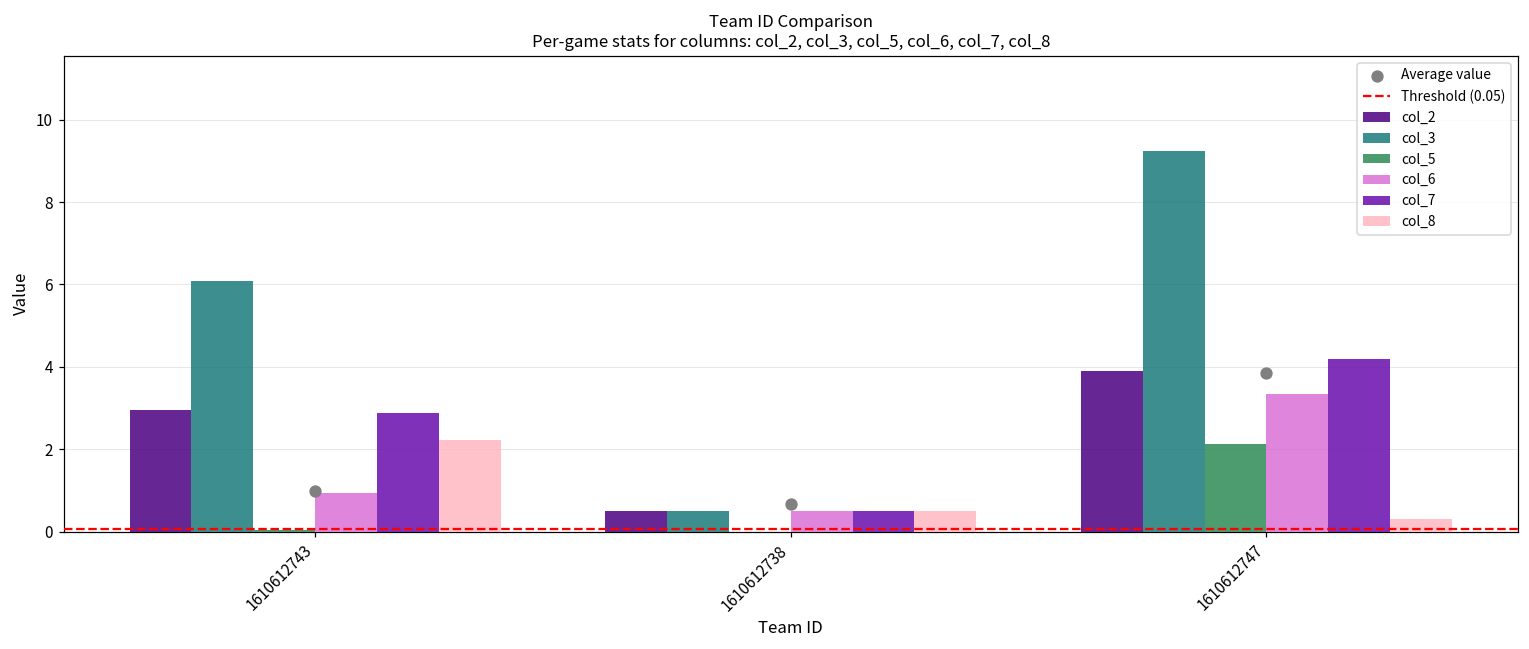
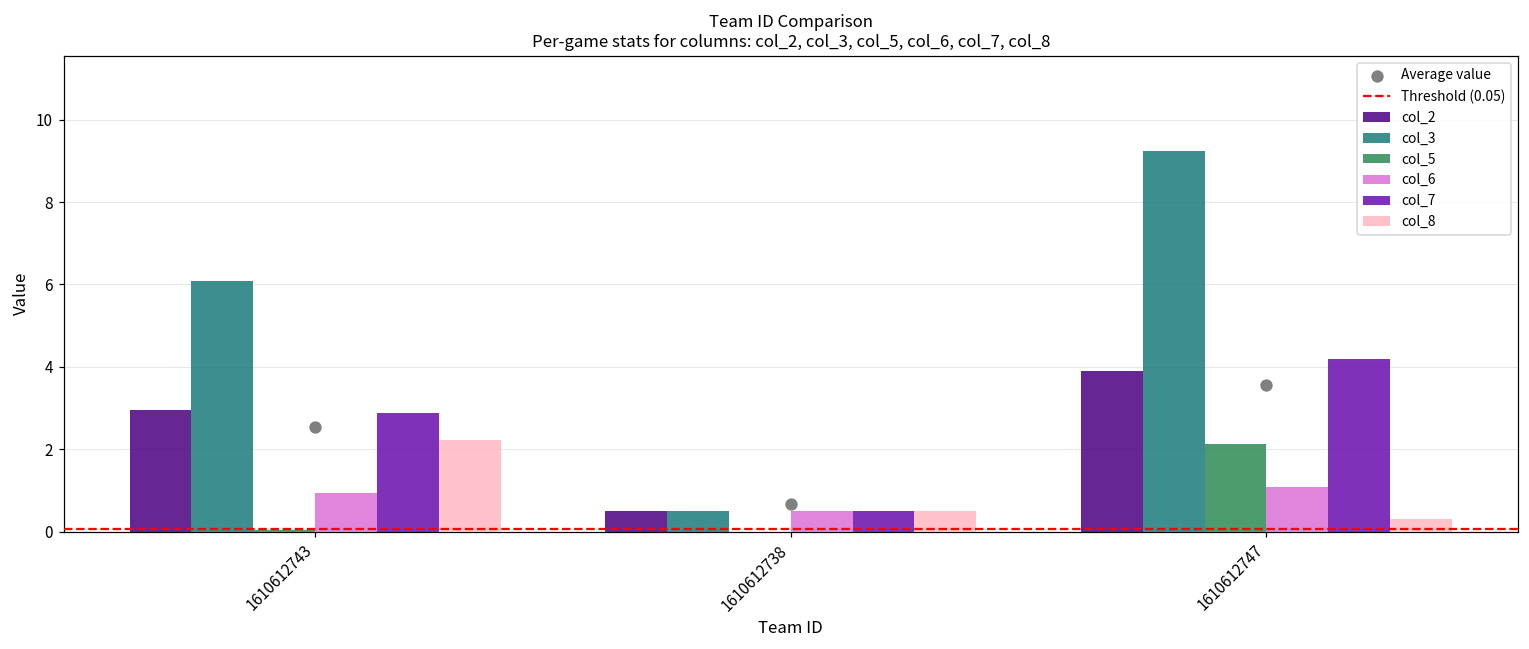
  {
    "Average value": {
-     "1610612743": 1.0,
-     "1610612747": 3.8
+     "1610612743": 2.6,
+     "1610612747": 3.6
    },
    "col_6": {
      "1610612743": 0.9,
      "1610612738": 0.5,
-     "1610612747": 3.3
+     "1610612747": 1.1
    },
    "col_8": {
      "1610612743": 2.2,
      "1610612738": 0.5,
      "1610612747": 0.3
    }
  }
